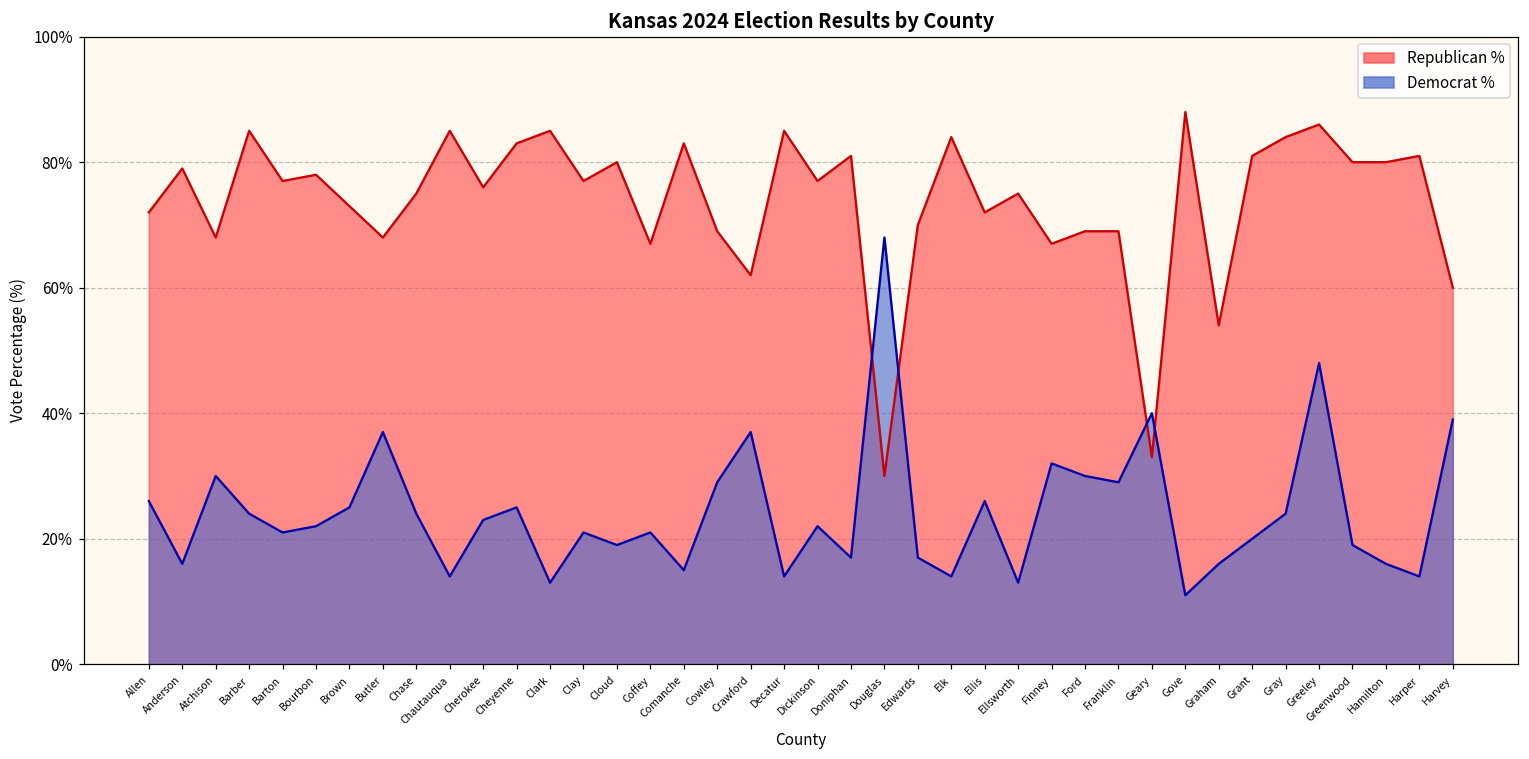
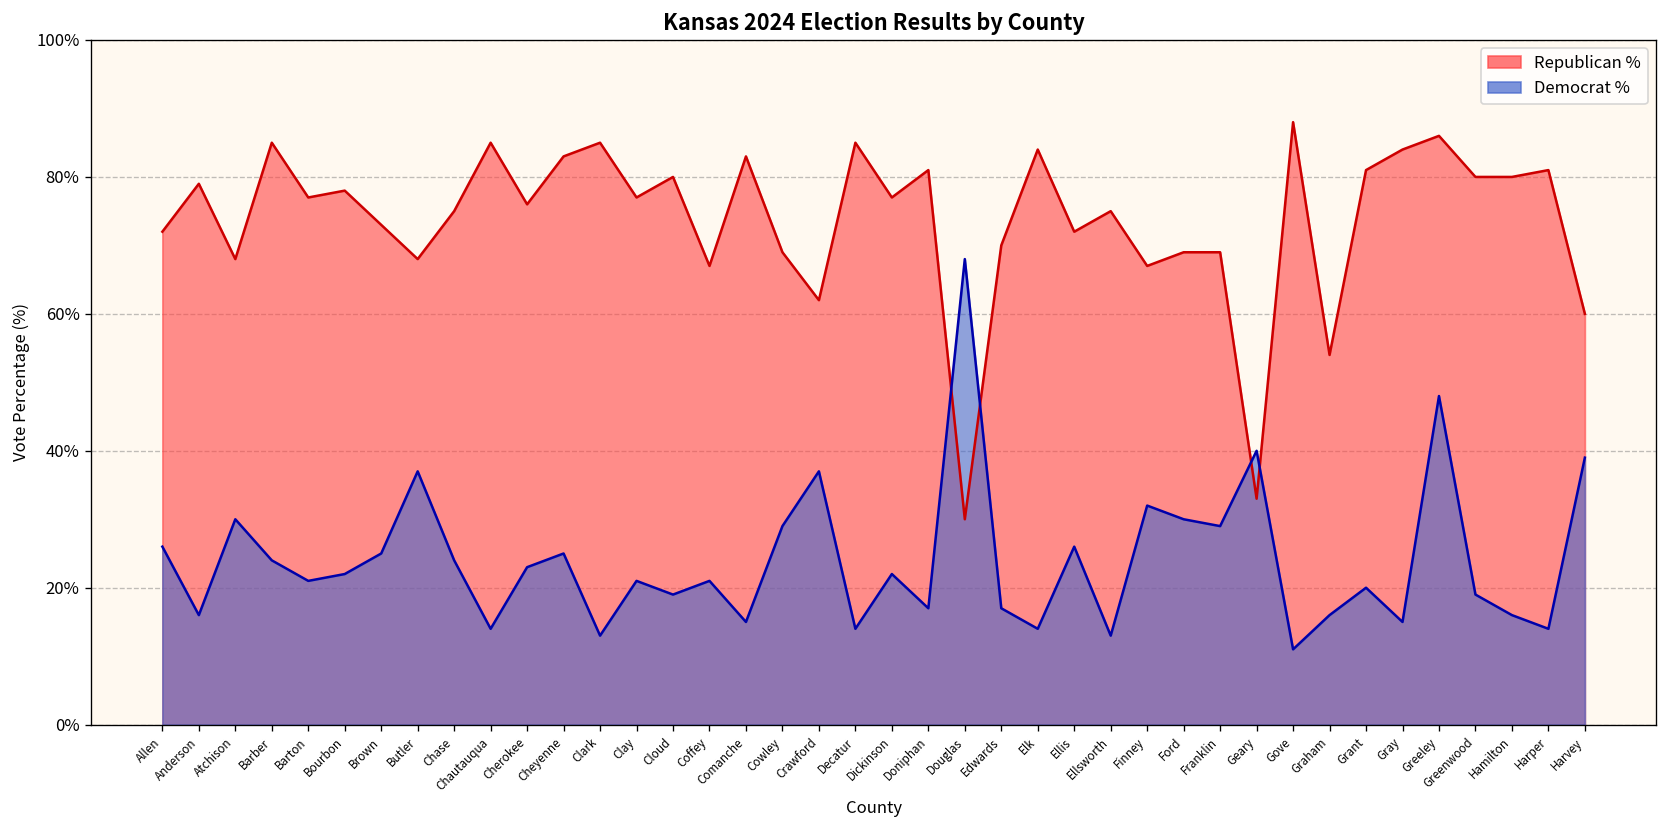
  {
    "Republican %": {
      "Allen": "72%",
      "Anderson": "79%",
      "Atchison": "68%",
      "Barber": "85%",
      "Barton": "77%",
      "Bourbon": "78%",
      "Brown": "73%",
      "Butler": "68%",
      "Chase": "75%",
      "Chautauqua": "85%",
      "Cherokee": "76%",
      "Cheyenne": "83%",
      "Clark": "85%",
      "Clay": "77%",
      "Cloud": "80%",
      "Coffey": "67%",
      "Comanche": "83%",
      "Cowley": "69%",
      "Crawford": "62%",
      "Decatur": "85%",
      "Dickinson": "77%",
      "Doniphan": "81%",
      "Douglas": "30%",
      "Edwards": "70%",
      "Elk": "84%",
      "Ellis": "72%",
      "Ellsworth": "75%",
      "Finney": "67%",
      "Ford": "69%",
      "Franklin": "69%",
      "Geary": "33%",
      "Gove": "88%",
      "Graham": "54%",
      "Grant": "81%",
      "Gray": "84%",
      "Greeley": "86%",
      "Greenwood": "80%",
      "Hamilton": "80%",
      "Harper": "81%",
      "Harvey": "60%"
    },
    "Democrat %": {
      "Allen": "26%",
      "Anderson": "16%",
      "Atchison": "30%",
      "Barber": "24%",
      "Barton": "21%",
      "Bourbon": "22%",
      "Brown": "25%",
      "Butler": "37%",
      "Chase": "24%",
      "Chautauqua": "14%",
      "Cherokee": "23%",
      "Cheyenne": "25%",
      "Clark": "13%",
      "Clay": "21%",
      "Cloud": "19%",
      "Coffey": "21%",
      "Comanche": "15%",
      "Cowley": "29%",
      "Crawford": "37%",
      "Decatur": "14%",
      "Dickinson": "22%",
      "Doniphan": "17%",
      "Douglas": "68%",
      "Edwards": "17%",
      "Elk": "14%",
      "Ellis": "26%",
      "Ellsworth": "13%",
      "Finney": "32%",
      "Ford": "30%",
      "Franklin": "29%",
      "Geary": "40%",
      "Gove": "11%",
      "Graham": "16%",
      "Grant": "20%",
-     "Gray": "24%",
+     "Gray": "15%",
      "Greeley": "48%",
      "Greenwood": "19%",
      "Hamilton": "16%",
      "Harper": "14%",
      "Harvey": "39%"
    }
  }
